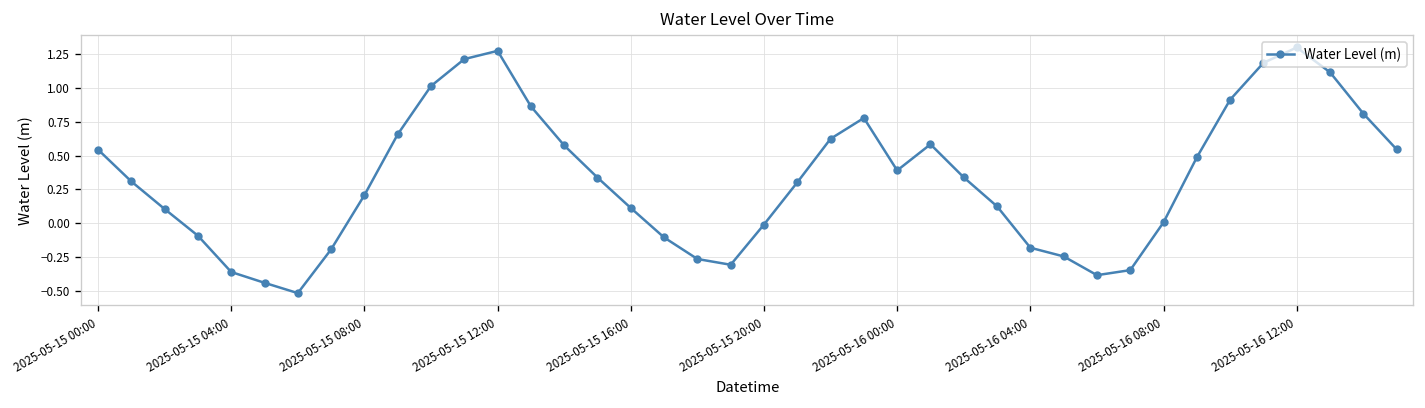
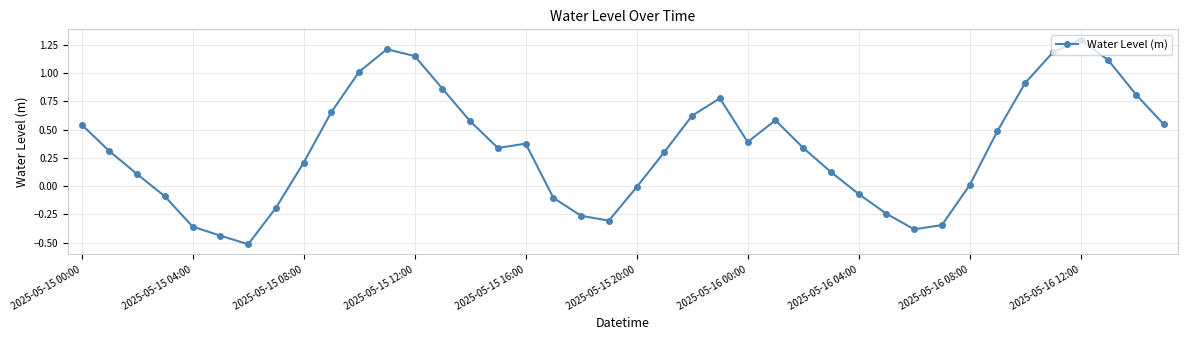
  {
    "2025-05-15 00:00": 0.54,
    "2025-05-15 04:00": -0.36,
    "2025-05-15 08:00": 0.21,
-   "2025-05-15 12:00": 1.27,
-   "2025-05-15 16:00": 0.11,
+   "2025-05-15 12:00": 1.15,
+   "2025-05-15 16:00": 0.38,
    "2025-05-15 20:00": -0.01,
    "2025-05-16 00:00": 0.39,
-   "2025-05-16 04:00": -0.18,
+   "2025-05-16 04:00": -0.07,
    "2025-05-16 08:00": 0.01
  }
